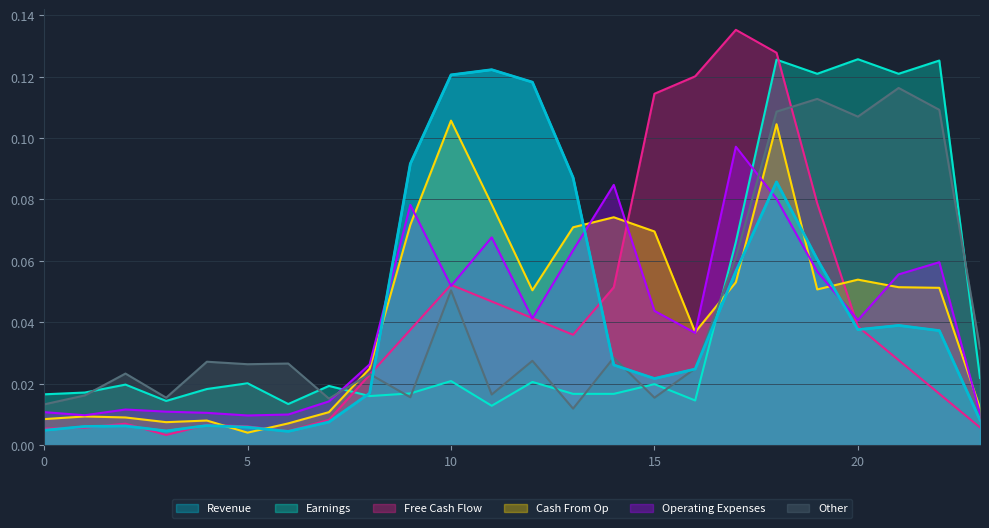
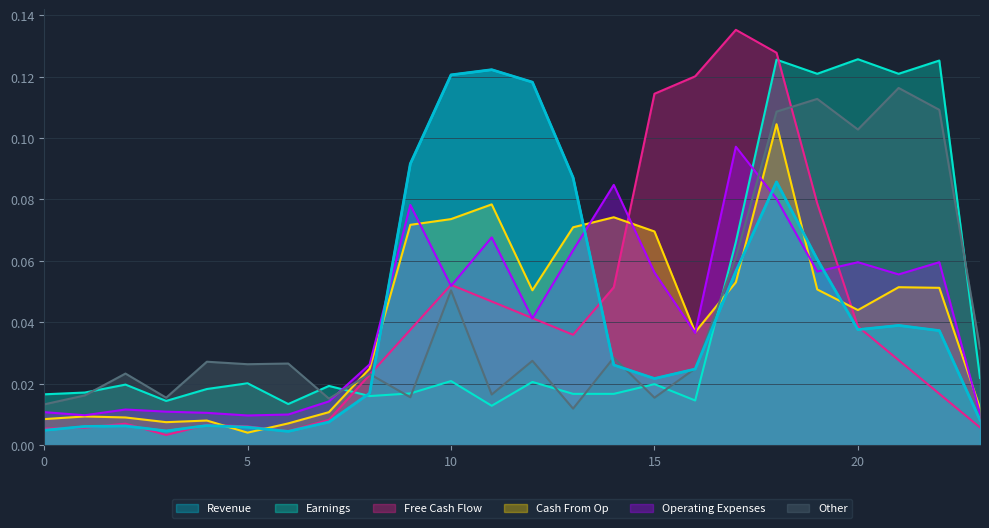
  {
    "Free Cash Flow": {
      "15": 0.114,
      "20": 0.039
    },
    "Cash From Op": {
      "0": 0.008,
      "5": 0.004,
-     "10": 0.106,
+     "10": 0.074,
      "15": 0.070,
-     "20": 0.054
+     "20": 0.044
    },
    "Operating Expenses": {
      "0": 0.011,
      "5": 0.010,
-     "15": 0.044,
-     "20": 0.041
+     "15": 0.056,
+     "20": 0.060
    },
    "Other": {
      "0": 0.013,
      "5": 0.026,
      "10": 0.050,
      "15": 0.015,
-     "20": 0.107
+     "20": 0.103
    }
  }
